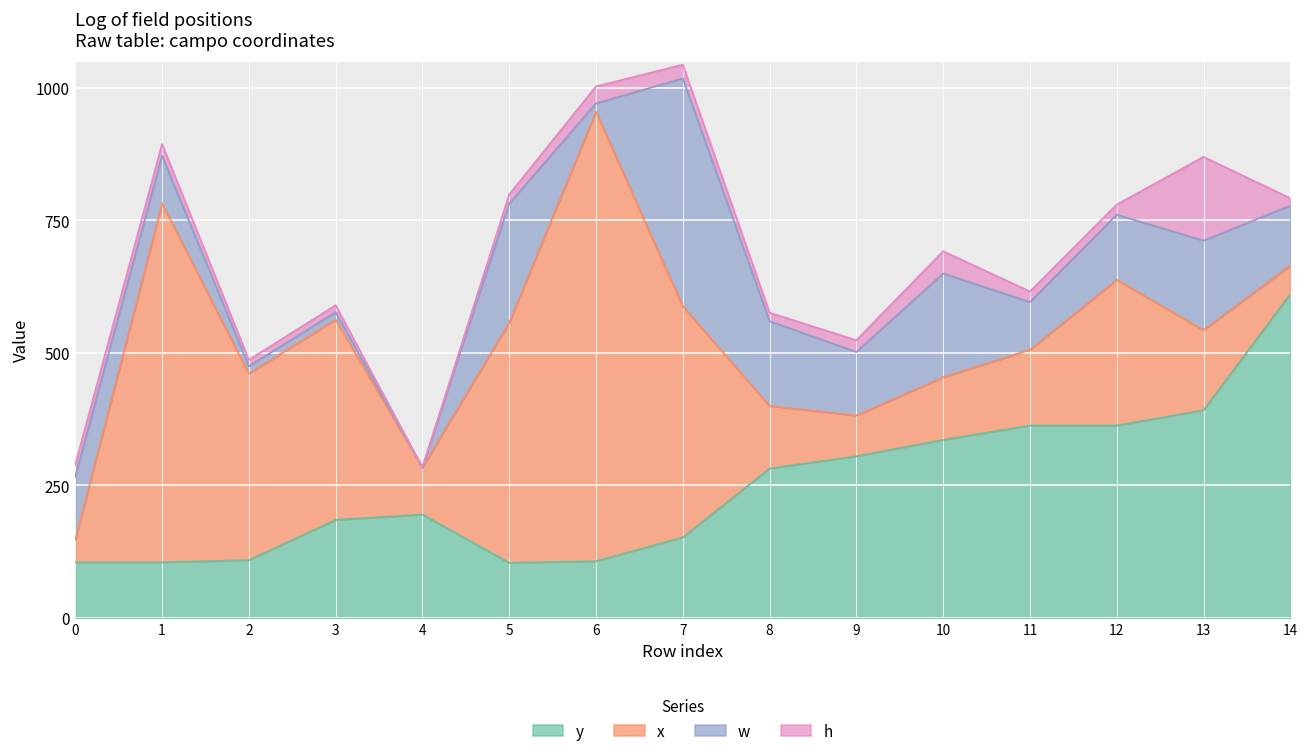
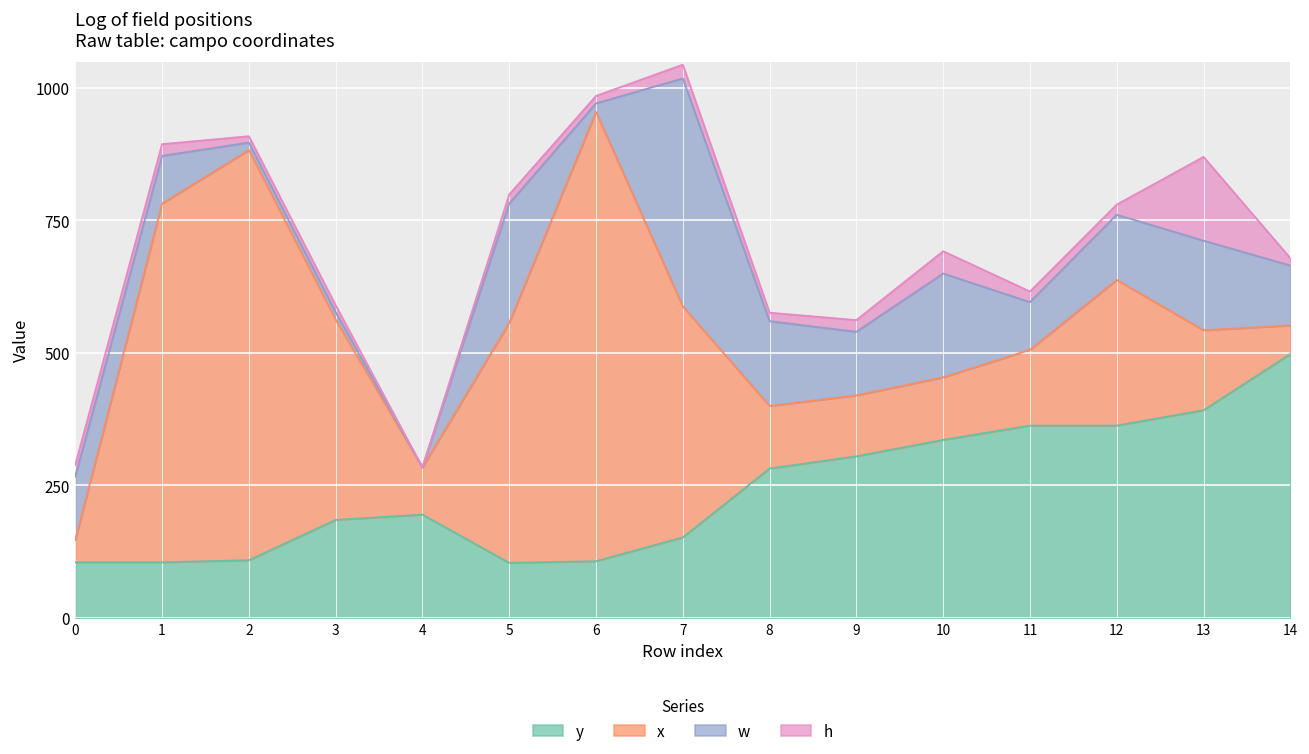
  {
    "y": {
      "0": 110,
      "1": 110,
      "2": 110,
      "3": 190,
      "4": 200,
      "5": 100,
      "6": 110,
      "7": 150,
      "8": 280,
      "9": 310,
      "10": 340,
      "11": 360,
      "12": 360,
      "13": 390,
-     "14": 610
+     "14": 500
    },
    "x": {
      "0": 40,
      "1": 680,
-     "2": 350,
+     "2": 770,
      "3": 380,
      "5": 450,
      "6": 850,
      "7": 440,
      "8": 120,
-     "9": 80,
+     "9": 120,
      "10": 120,
      "11": 140,
      "12": 280,
      "13": 150,
      "14": 50
    },
    "w": {
      "0": 120,
      "1": 90,
      "2": 10,
      "3": 10,
      "5": 230,
      "6": 20,
      "7": 430,
      "8": 160,
      "9": 120,
      "10": 200,
      "11": 90,
      "12": 120,
      "13": 170,
      "14": 110
    },
    "h": {
      "0": 20,
      "1": 20,
      "2": 10,
      "3": 10,
      "5": 20,
-     "6": 30,
+     "6": 10,
      "7": 30,
      "8": 20,
      "9": 20,
      "10": 40,
      "11": 20,
      "12": 20,
      "13": 160,
      "14": 10
    }
  }
